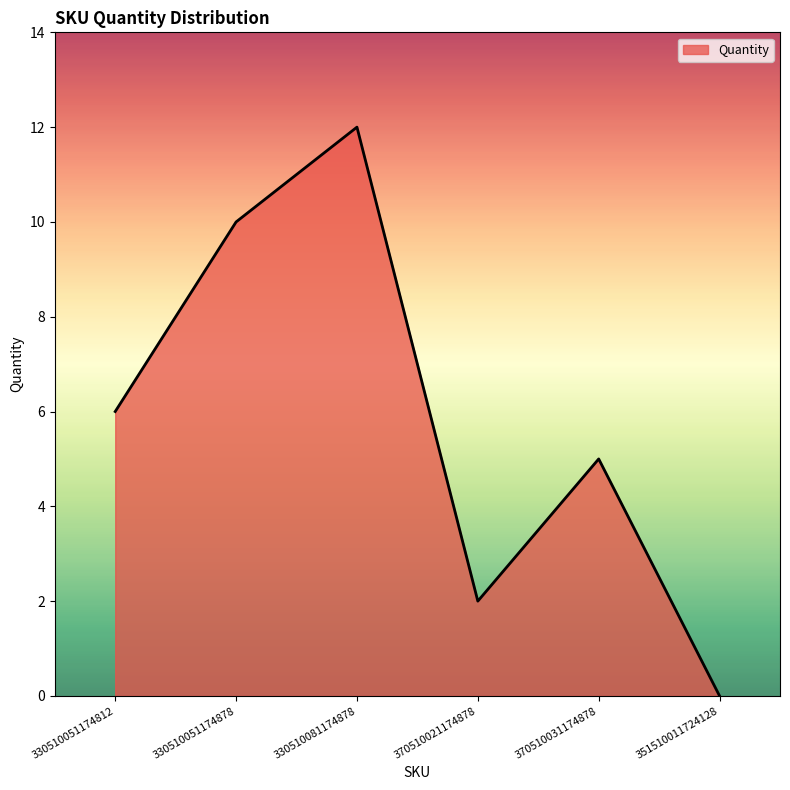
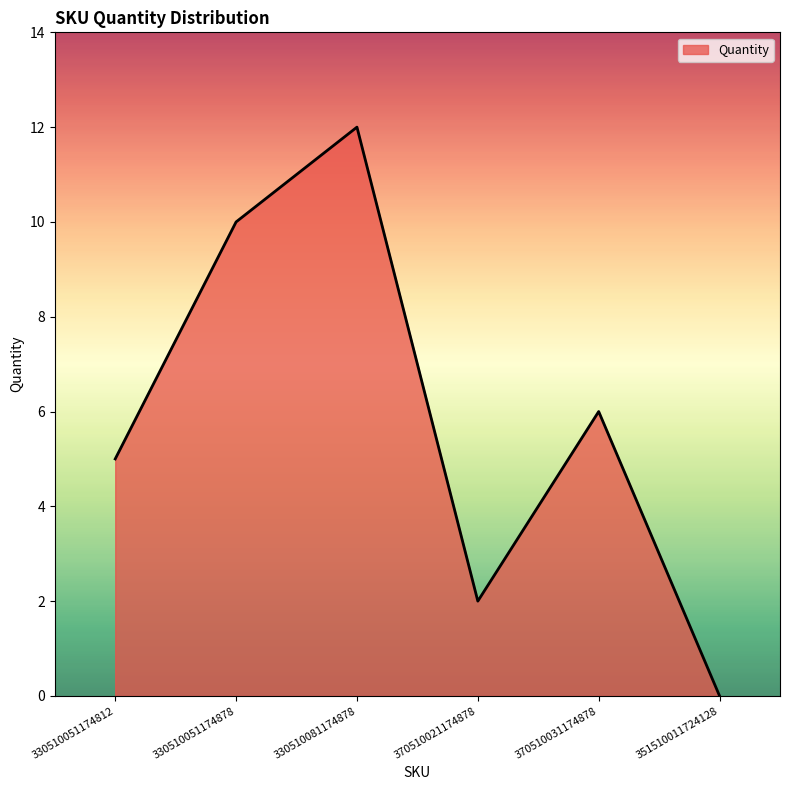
  {
-   "330510051174812": 6,
+   "330510051174812": 5,
    "330510051174878": 10,
    "330510081174878": 12,
    "370510021174878": 2,
-   "370510031174878": 5,
+   "370510031174878": 6,
    "351510011724128": 0
  }
